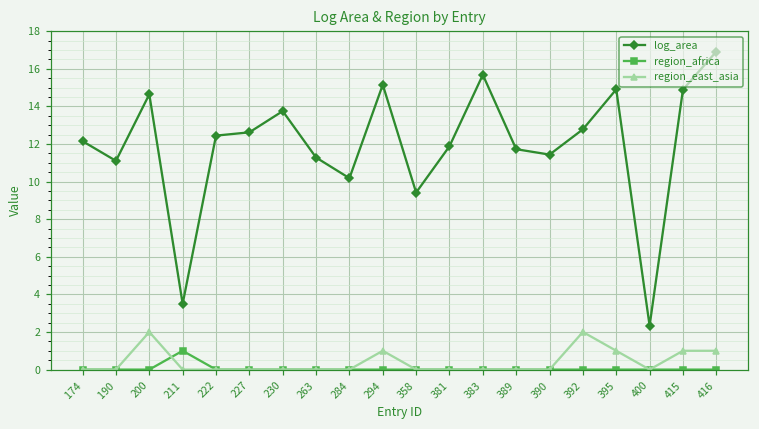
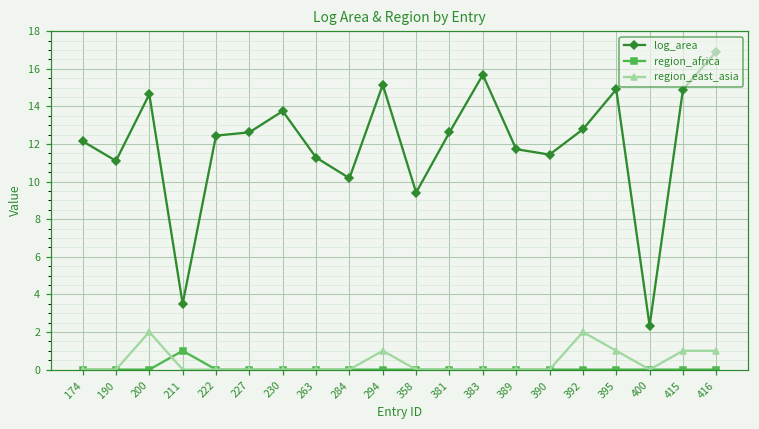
  {
    "log_area": {
      "174": 12.1,
      "190": 11.1,
      "200": 14.6,
      "211": 3.5,
      "222": 12.4,
      "227": 12.6,
      "230": 13.7,
      "263": 11.3,
      "284": 10.2,
      "294": 15.2,
      "358": 9.4,
-     "381": 11.9,
+     "381": 12.6,
      "383": 15.7,
      "389": 11.7,
      "390": 11.4,
      "392": 12.8,
      "395": 14.9,
      "400": 2.3
    },
    "region_africa": {
      "200": 0.0,
      "211": 1.0,
      "294": 0.0,
      "392": 0.0,
      "395": 0.0,
      "415": 0.0,
      "416": 0.0
    },
    "region_east_asia": {
      "200": 2.0,
      "211": 0.0,
      "294": 1.0,
      "392": 2.0,
      "395": 1.0,
      "415": 1.0,
      "416": 1.0
    }
  }
